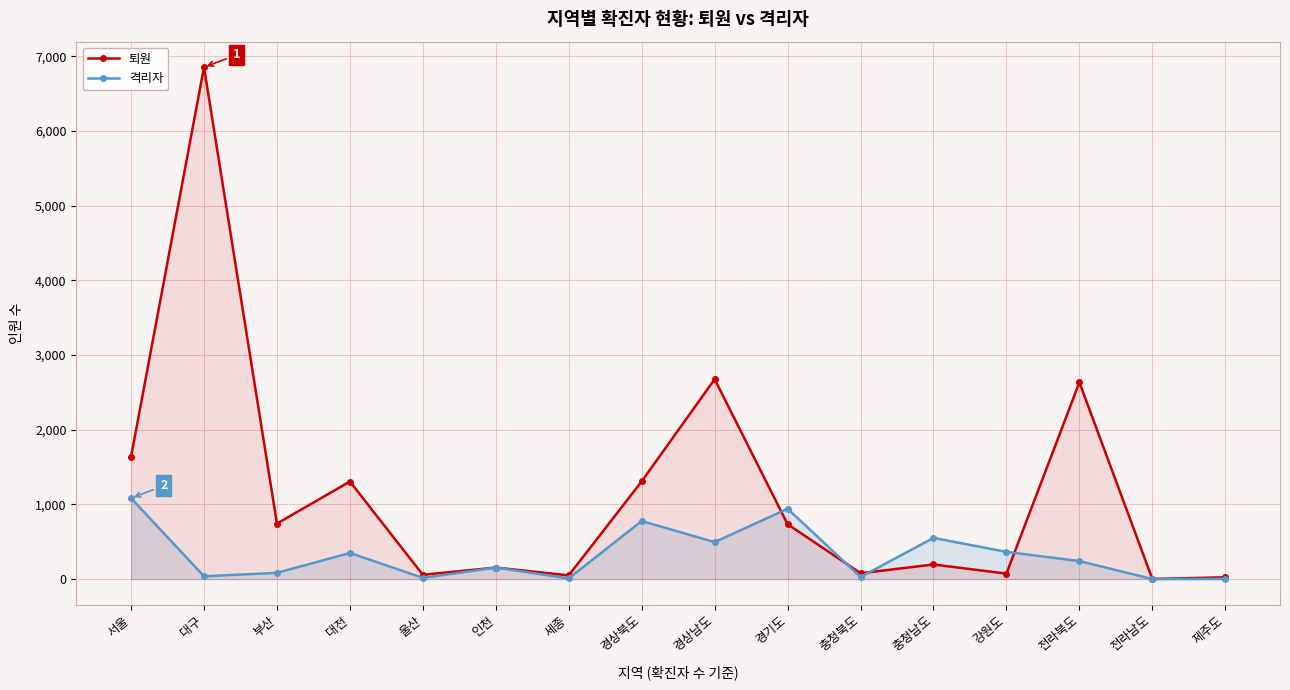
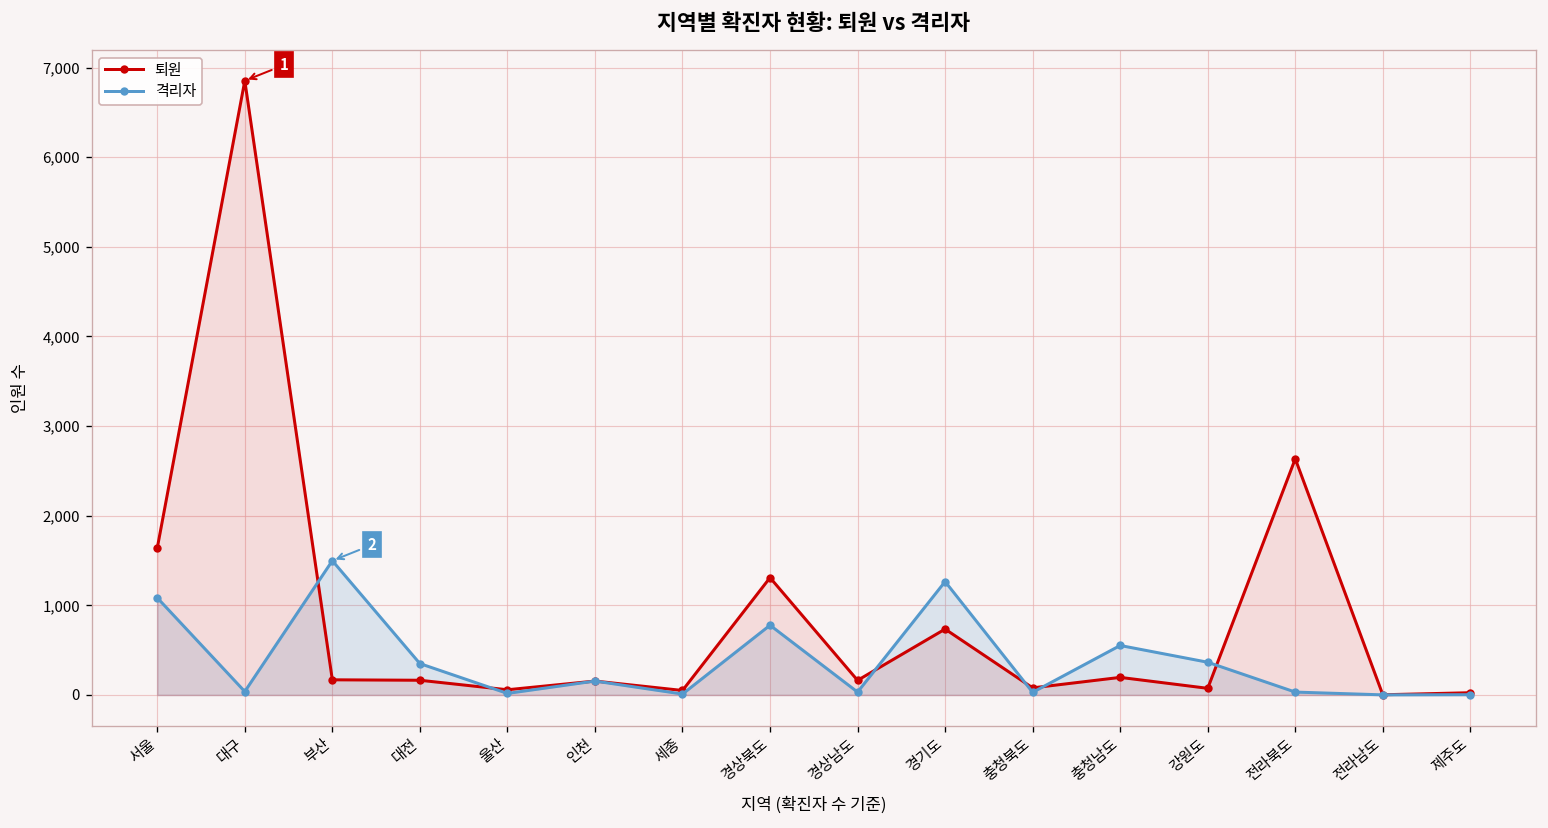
  {
    "퇴원": {
      "서울": "1,600",
-     "부산": "700",
-     "대전": "1,300",
+     "부산": "200",
+     "대전": "200",
      "울산": "100",
      "세종": "100",
      "경상북도": "1,300",
-     "경상남도": "2,700",
+     "경상남도": "200",
      "경기도": "700",
      "충청북도": "100",
      "충청남도": "200",
      "강원도": "100",
      "전라북도": "2,600"
    },
    "격리자": {
      "서울": "1,100",
      "대구": "0",
-     "부산": "100",
+     "부산": "1,500",
      "대전": "400",
      "울산": "0",
      "세종": "0",
      "경상북도": "800",
-     "경상남도": "500",
-     "경기도": "900",
+     "경상남도": "0",
+     "경기도": "1,300",
      "충청북도": "0",
      "충청남도": "600",
      "강원도": "400",
-     "전라북도": "200"
+     "전라북도": "0"
    }
  }
